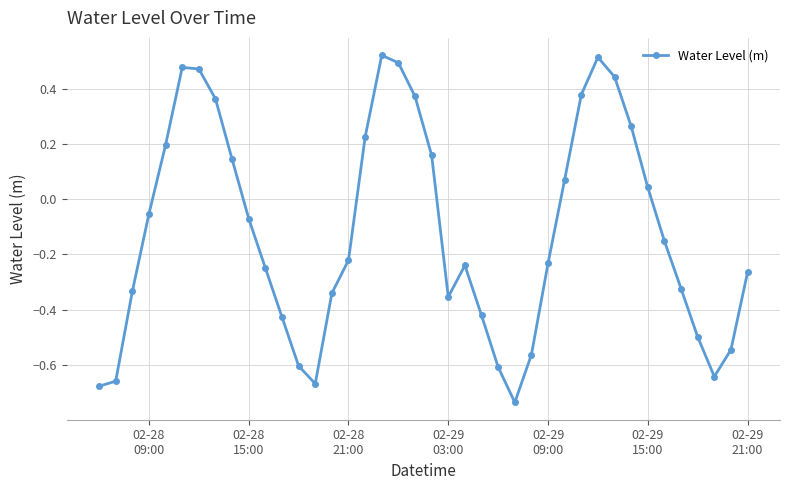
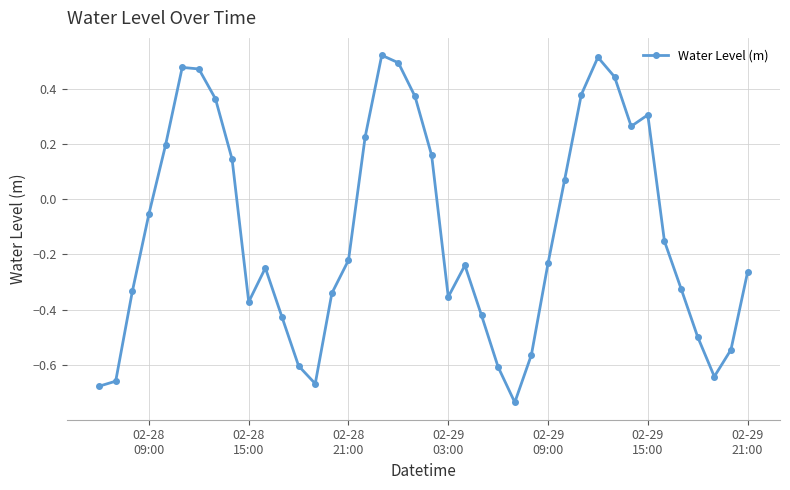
  {
    "02-28 09:00": -0.05,
-   "02-28 15:00": -0.07,
+   "02-28 15:00": -0.37,
    "02-28 21:00": -0.22,
    "02-29 03:00": -0.35,
    "02-29 09:00": -0.23,
-   "02-29 15:00": 0.04,
+   "02-29 15:00": 0.30,
    "02-29 21:00": -0.26
  }
